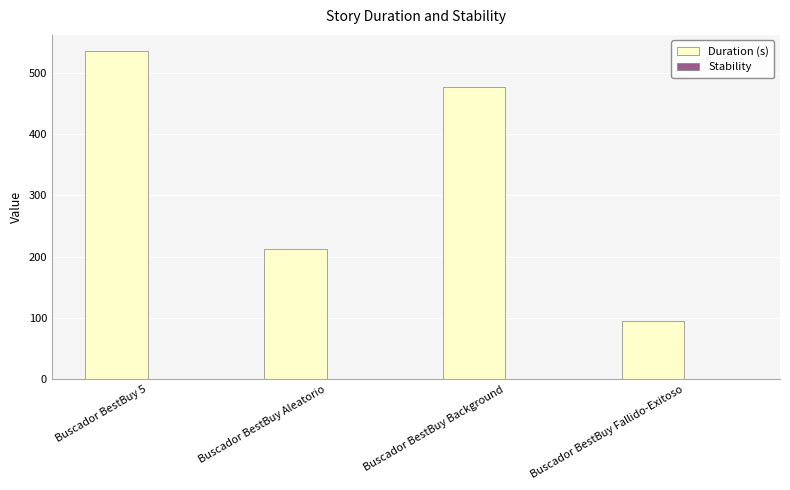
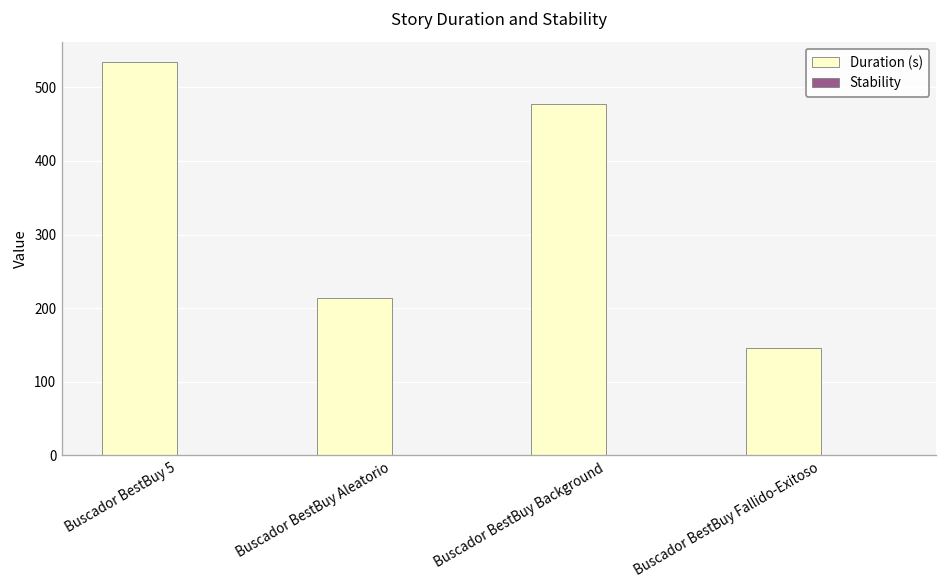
  {
    "Duration (s)": {
      "Buscador BestBuy 5": 540,
      "Buscador BestBuy Aleatorio": 210,
      "Buscador BestBuy Background": 480,
-     "Buscador BestBuy Fallido-Exitoso": 90
+     "Buscador BestBuy Fallido-Exitoso": 150
    },
    "Stability": {
      "Buscador BestBuy 5": 0,
      "Buscador BestBuy Aleatorio": 0,
      "Buscador BestBuy Background": 0,
      "Buscador BestBuy Fallido-Exitoso": 0
    }
  }
